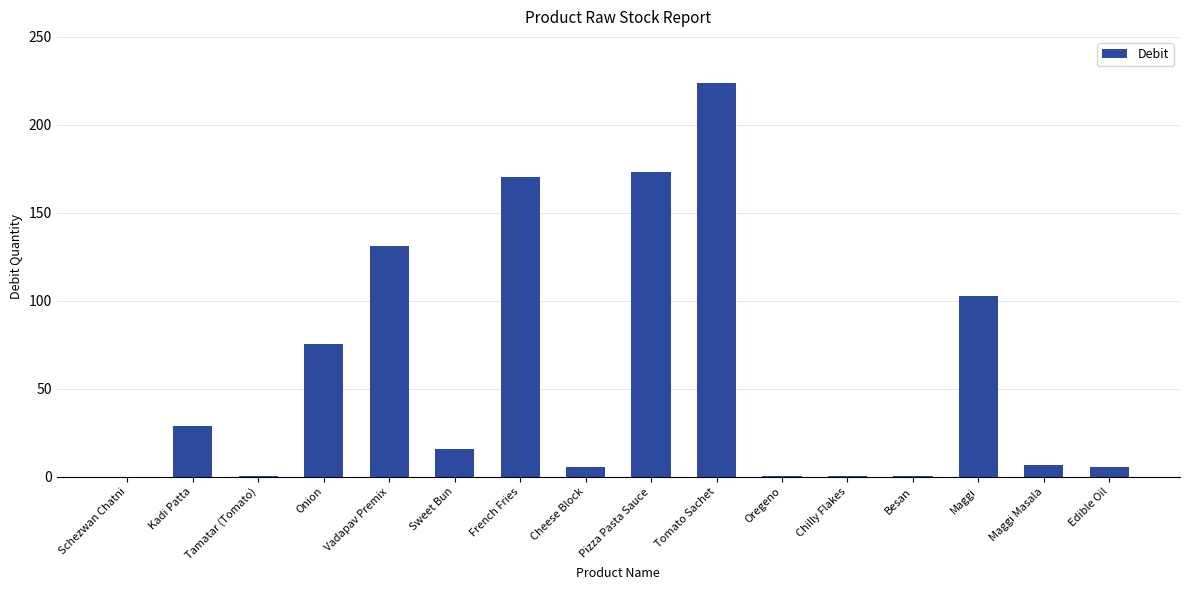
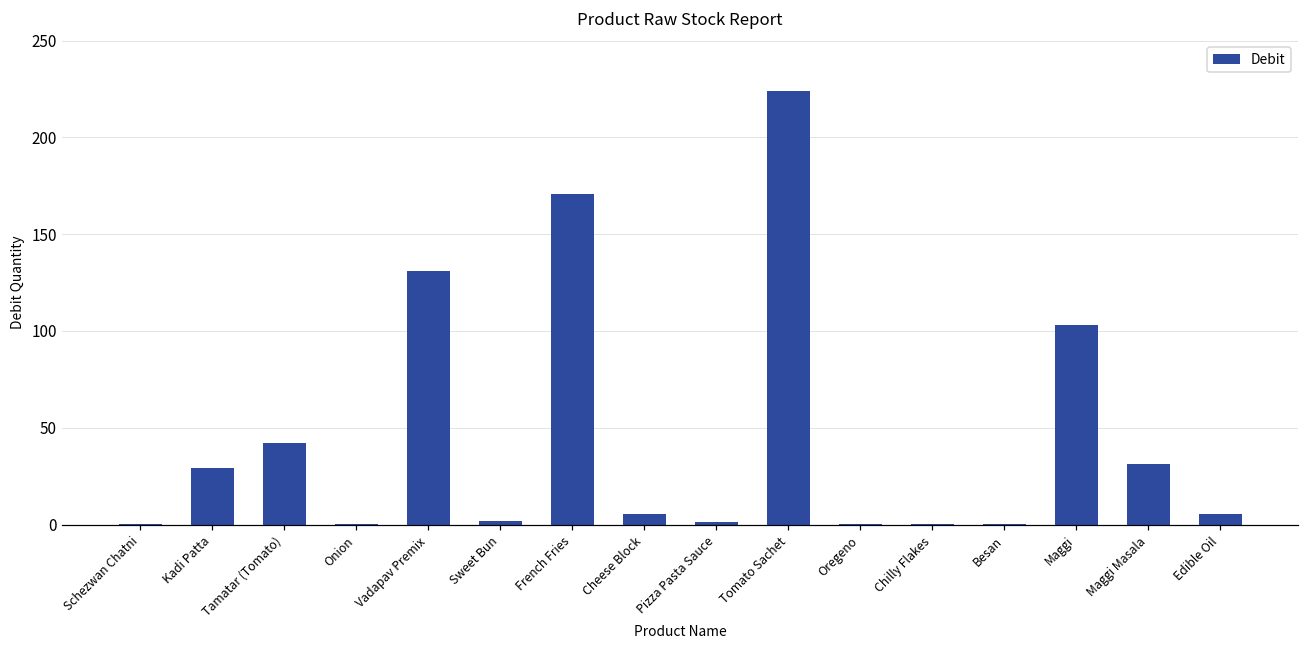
  {
    "Kadi Patta": 29,
-   "Tamatar (Tomato)": 0,
-   "Onion": 75,
+   "Tamatar (Tomato)": 42,
+   "Onion": 0,
    "Vadapav Premix": 131,
-   "Sweet Bun": 16,
+   "Sweet Bun": 2,
    "French Fries": 171,
    "Cheese Block": 5,
-   "Pizza Pasta Sauce": 173,
+   "Pizza Pasta Sauce": 1,
    "Tomato Sachet": 224,
    "Maggi": 103,
-   "Maggi Masala": 7,
+   "Maggi Masala": 31,
    "Edible Oil": 6
  }
